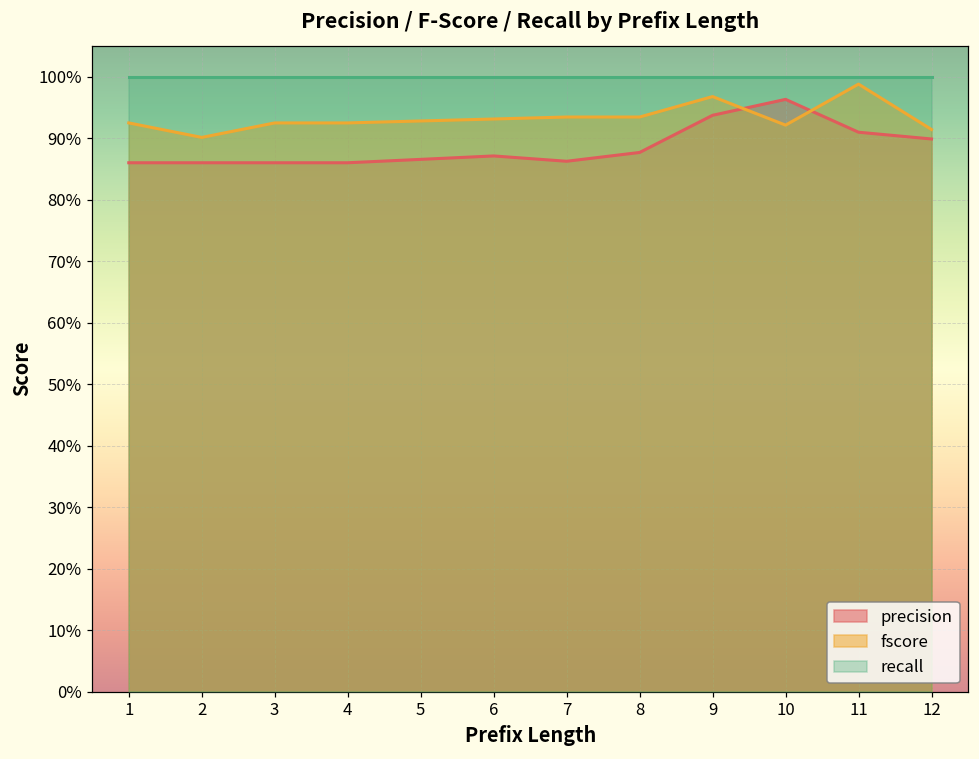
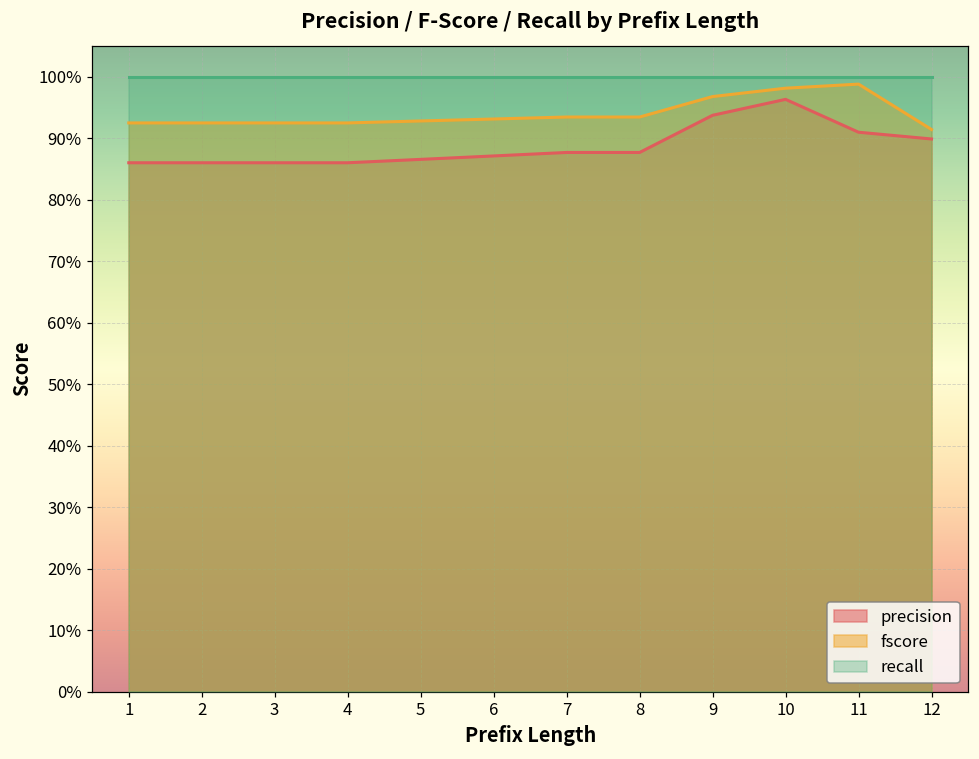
  {
    "precision": {
      "1": "86%",
      "2": "86%",
      "3": "86%",
      "4": "86%",
      "5": "87%",
      "6": "87%",
-     "7": "86%",
+     "7": "88%",
      "8": "88%",
      "9": "94%",
      "10": "96%",
      "11": "91%",
      "12": "90%"
    },
    "fscore": {
      "1": "92%",
-     "2": "90%",
+     "2": "92%",
      "3": "92%",
      "4": "92%",
      "5": "93%",
      "6": "93%",
      "7": "93%",
      "8": "93%",
      "9": "97%",
-     "10": "92%",
+     "10": "98%",
      "11": "99%",
      "12": "91%"
    },
    "recall": {
      "1": "100%",
      "2": "100%",
      "3": "100%",
      "4": "100%",
      "5": "100%",
      "6": "100%",
      "7": "100%",
      "8": "100%",
      "9": "100%",
      "10": "100%",
      "11": "100%",
      "12": "100%"
    }
  }
